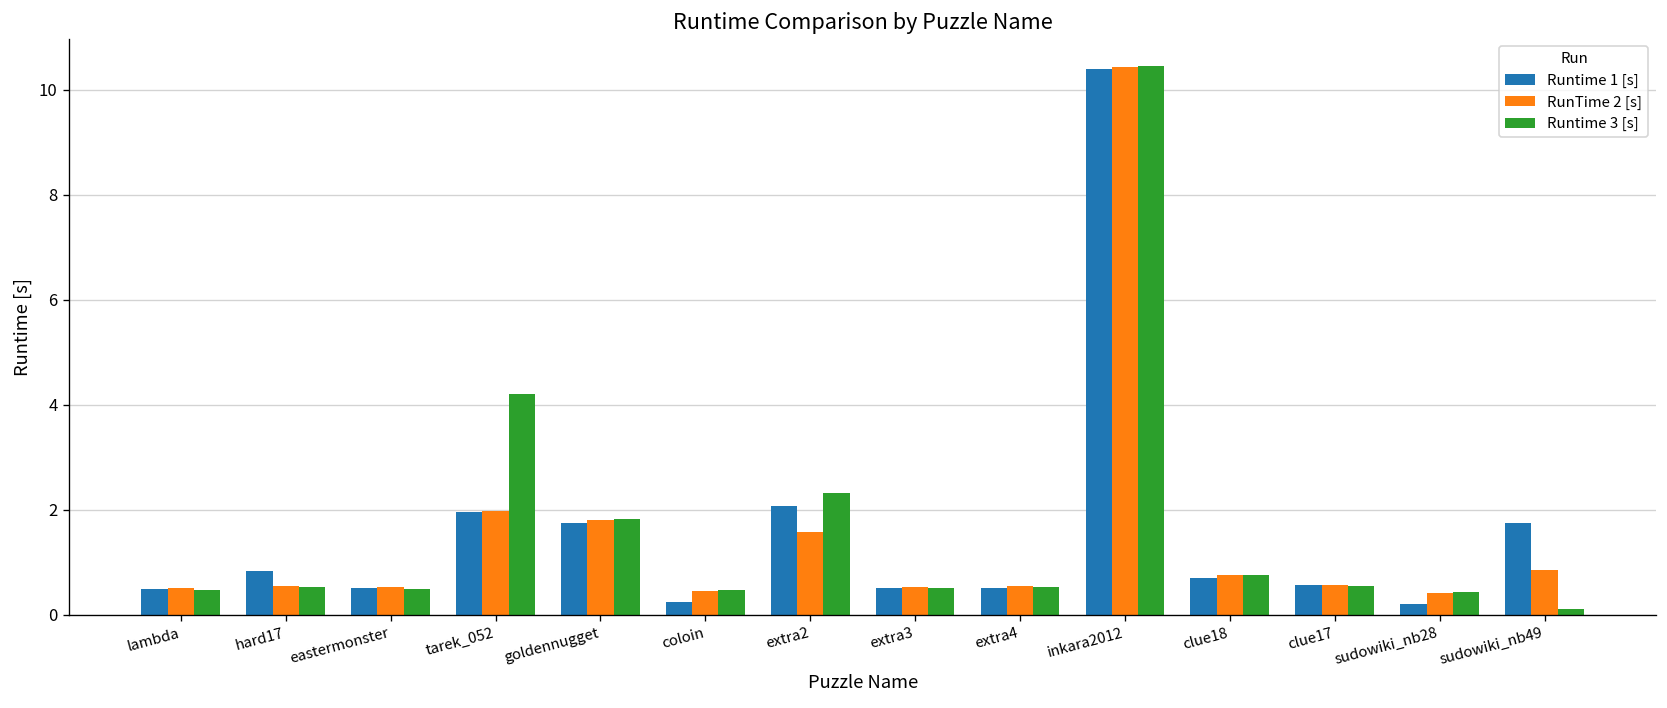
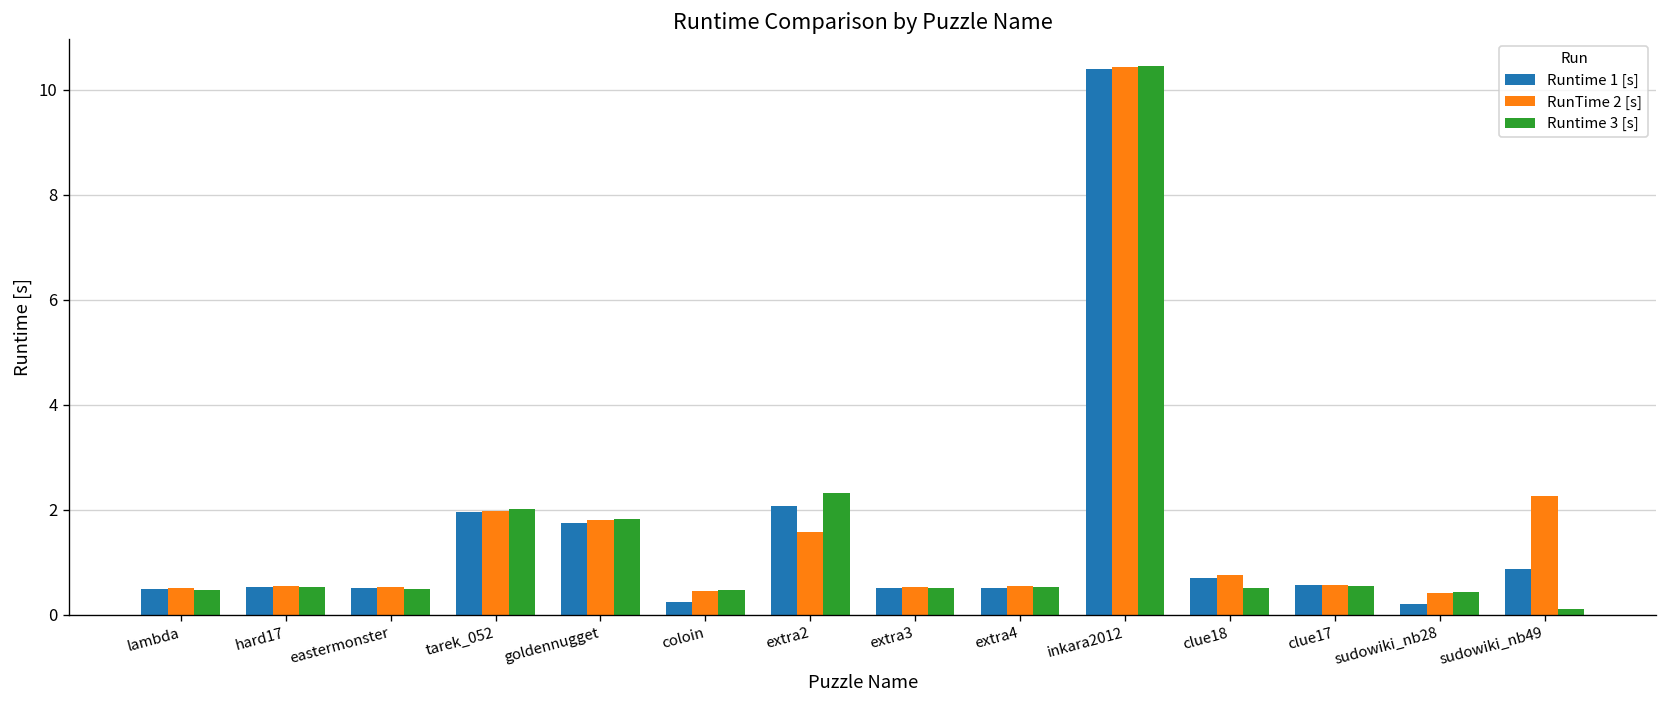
  {
    "Runtime 1 [s]": {
      "lambda": 0.5,
-     "hard17": 0.8,
+     "hard17": 0.5,
      "eastermonster": 0.5,
      "tarek_052": 2.0,
      "goldennugget": 1.8,
      "coloin": 0.2,
      "extra2": 2.1,
      "extra3": 0.5,
      "extra4": 0.5,
      "inkara2012": 10.4,
      "clue18": 0.7,
      "clue17": 0.6,
      "sudowiki_nb28": 0.2,
-     "sudowiki_nb49": 1.7
+     "sudowiki_nb49": 0.9
    },
    "RunTime 2 [s]": {
      "lambda": 0.5,
      "hard17": 0.5,
      "eastermonster": 0.5,
      "tarek_052": 2.0,
      "goldennugget": 1.8,
      "coloin": 0.5,
      "extra2": 1.6,
      "extra3": 0.5,
      "extra4": 0.5,
      "inkara2012": 10.4,
      "clue18": 0.8,
      "clue17": 0.6,
      "sudowiki_nb28": 0.4,
-     "sudowiki_nb49": 0.9
+     "sudowiki_nb49": 2.3
    },
    "Runtime 3 [s]": {
      "lambda": 0.5,
      "hard17": 0.5,
      "eastermonster": 0.5,
-     "tarek_052": 4.2,
+     "tarek_052": 2.0,
      "goldennugget": 1.8,
      "coloin": 0.5,
      "extra2": 2.3,
      "extra3": 0.5,
      "extra4": 0.5,
      "inkara2012": 10.5,
-     "clue18": 0.8,
+     "clue18": 0.5,
      "clue17": 0.5,
      "sudowiki_nb28": 0.4,
      "sudowiki_nb49": 0.1
    }
  }
